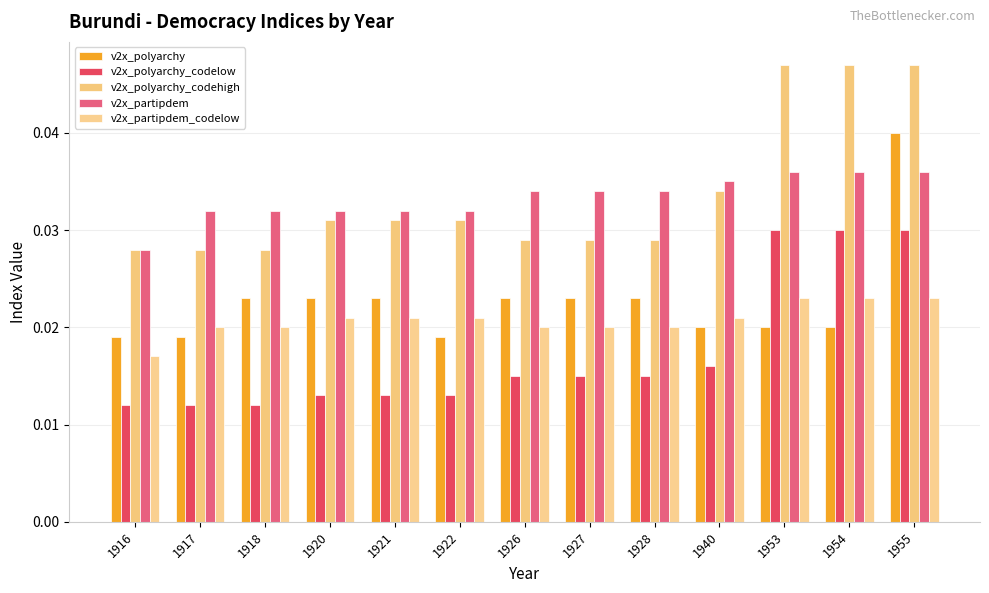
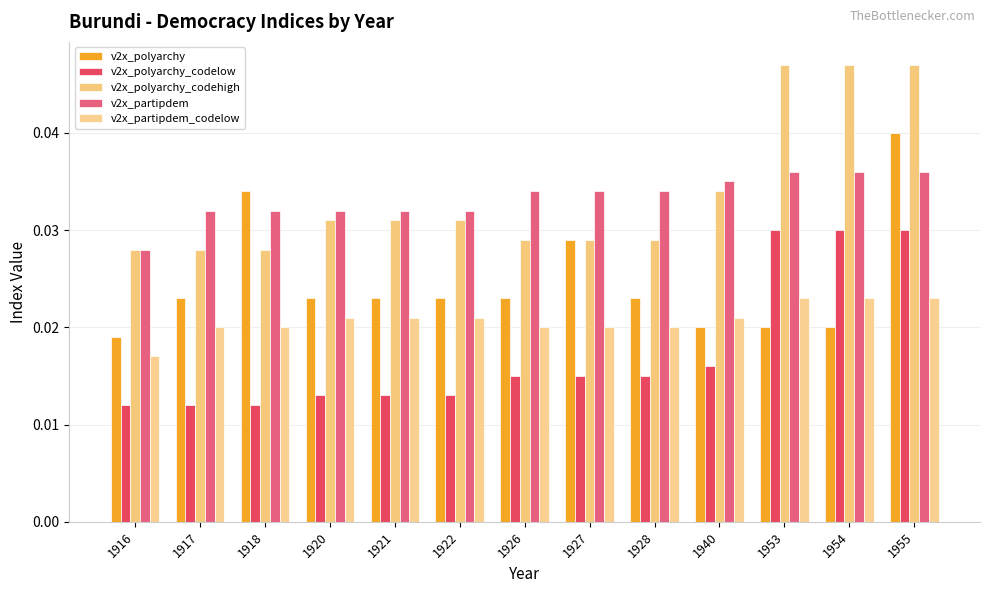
  {
    "v2x_polyarchy": {
      "1916": 0.019,
-     "1917": 0.019,
-     "1918": 0.023,
+     "1917": 0.023,
+     "1918": 0.034,
      "1920": 0.023,
      "1921": 0.023,
-     "1922": 0.019,
+     "1922": 0.023,
      "1926": 0.023,
-     "1927": 0.023,
+     "1927": 0.029,
      "1928": 0.023,
      "1940": 0.020,
      "1953": 0.020,
      "1954": 0.020,
      "1955": 0.040
    }
  }
